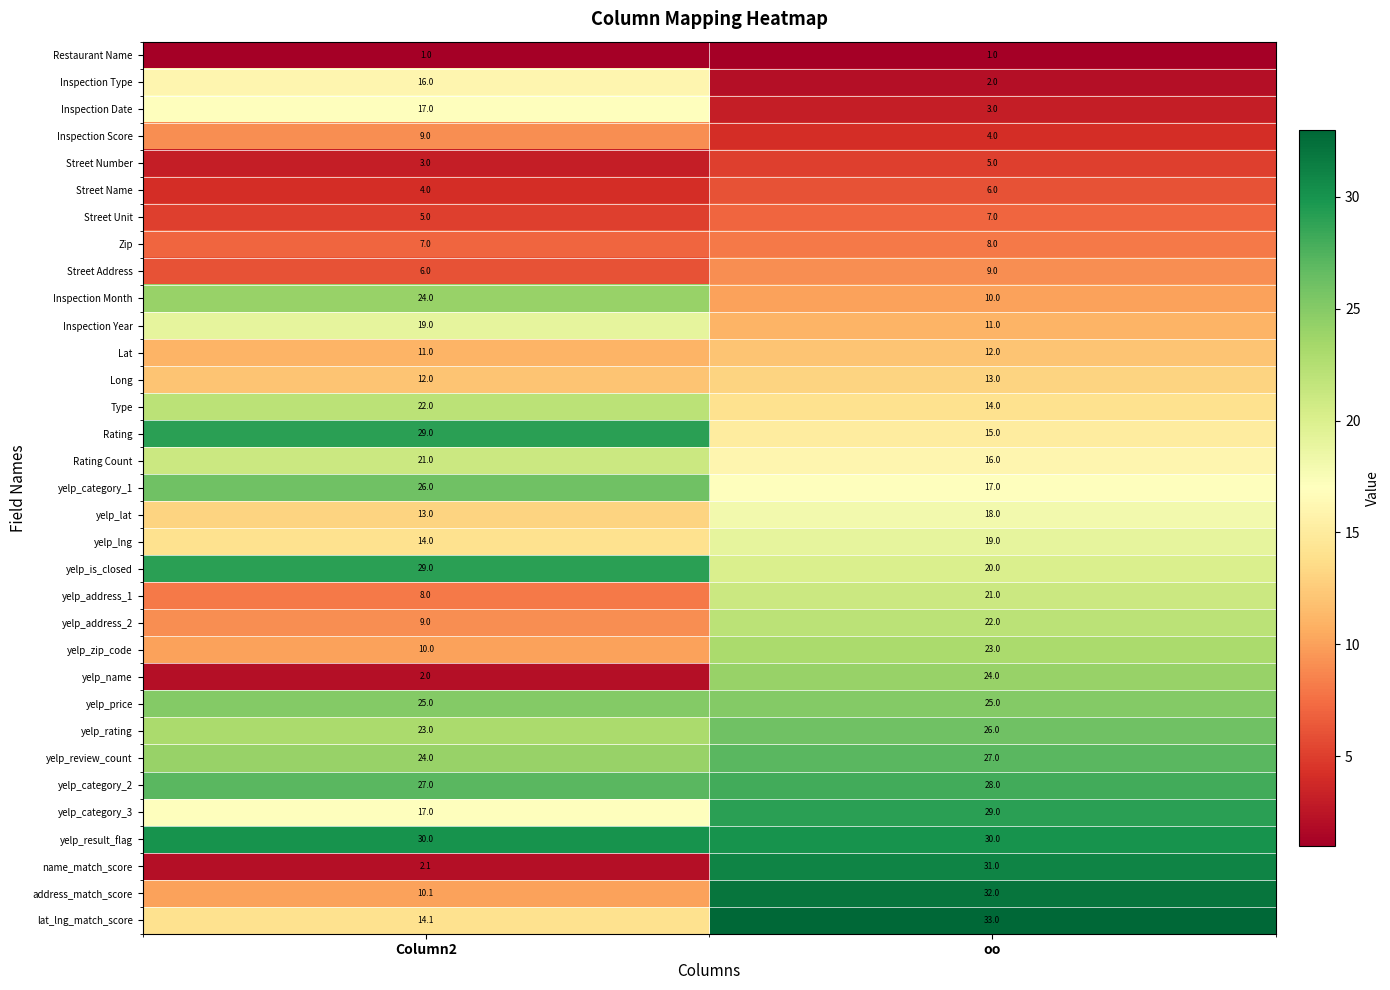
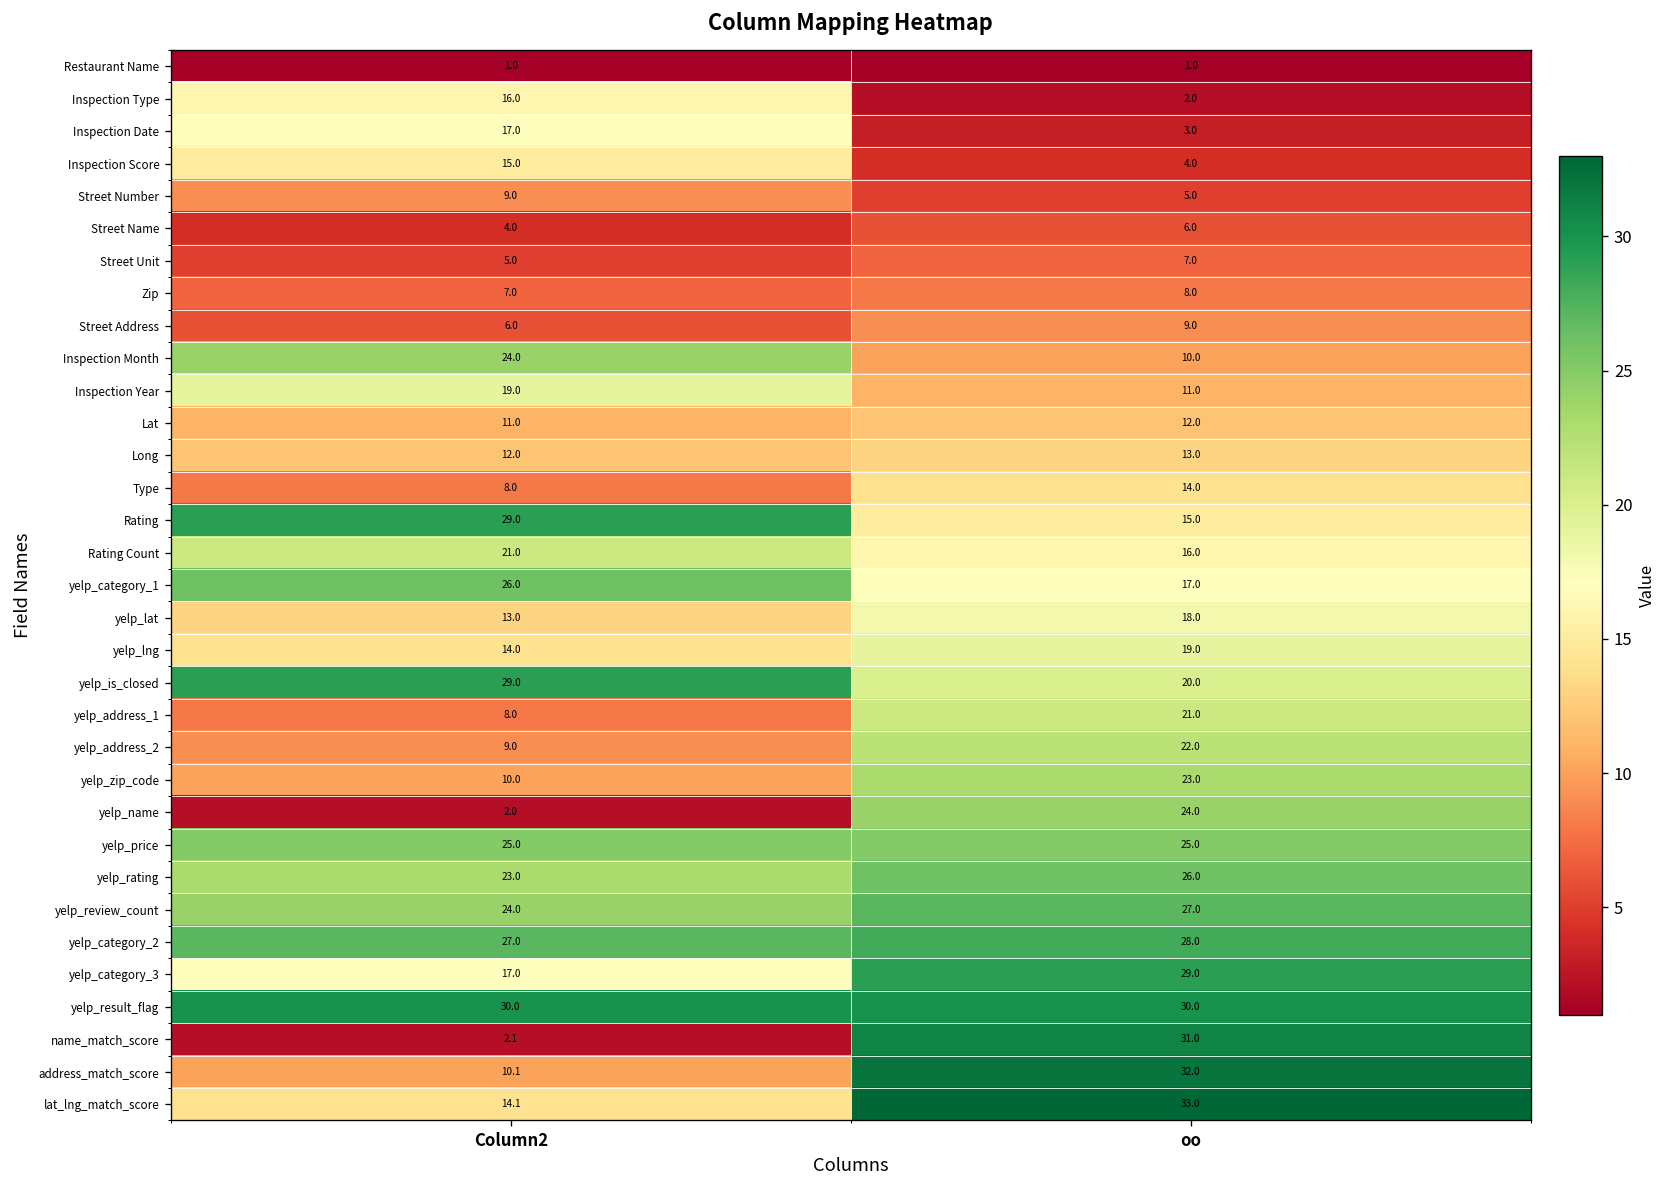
  {
    "Restaurant Name": {
      "Column2": 1.0,
      "oo": 1.0
    },
    "Inspection Type": {
      "Column2": 16.0,
      "oo": 2.0
    },
    "Inspection Date": {
      "Column2": 17.0,
      "oo": 3.0
    },
    "Inspection Score": {
-     "Column2": 9.0,
+     "Column2": 15.0,
      "oo": 4.0
    },
    "Street Number": {
-     "Column2": 3.0,
+     "Column2": 9.0,
      "oo": 5.0
    },
    "Street Name": {
      "Column2": 4.0,
      "oo": 6.0
    },
    "Street Unit": {
      "Column2": 5.0,
      "oo": 7.0
    },
    "Zip": {
      "Column2": 7.0,
      "oo": 8.0
    },
    "Street Address": {
      "Column2": 6.0,
      "oo": 9.0
    },
    "Inspection Month": {
      "Column2": 24.0,
      "oo": 10.0
    },
    "Inspection Year": {
      "Column2": 19.0,
      "oo": 11.0
    },
    "Lat": {
      "Column2": 11.0,
      "oo": 12.0
    },
    "Long": {
      "Column2": 12.0,
      "oo": 13.0
    },
    "Type": {
-     "Column2": 22.0,
+     "Column2": 8.0,
      "oo": 14.0
    },
    "Rating": {
      "Column2": 29.0,
      "oo": 15.0
    },
    "Rating Count": {
      "Column2": 21.0,
      "oo": 16.0
    },
    "yelp_category_1": {
      "Column2": 26.0,
      "oo": 17.0
    },
    "yelp_lat": {
      "Column2": 13.0,
      "oo": 18.0
    },
    "yelp_lng": {
      "Column2": 14.0,
      "oo": 19.0
    },
    "yelp_is_closed": {
      "Column2": 29.0,
      "oo": 20.0
    },
    "yelp_address_1": {
      "Column2": 8.0,
      "oo": 21.0
    },
    "yelp_address_2": {
      "Column2": 9.0,
      "oo": 22.0
    },
    "yelp_zip_code": {
      "Column2": 10.0,
      "oo": 23.0
    },
    "yelp_name": {
      "Column2": 2.0,
      "oo": 24.0
    },
    "yelp_price": {
      "Column2": 25.0,
      "oo": 25.0
    },
    "yelp_rating": {
      "Column2": 23.0,
      "oo": 26.0
    },
    "yelp_review_count": {
      "Column2": 24.0,
      "oo": 27.0
    },
    "yelp_category_2": {
      "Column2": 27.0,
      "oo": 28.0
    },
    "yelp_category_3": {
      "Column2": 17.0,
      "oo": 29.0
    },
    "yelp_result_flag": {
      "Column2": 30.0,
      "oo": 30.0
    },
    "name_match_score": {
      "Column2": 2.1,
      "oo": 31.0
    },
    "address_match_score": {
      "Column2": 10.1,
      "oo": 32.0
    },
    "lat_lng_match_score": {
      "Column2": 14.1,
      "oo": 33.0
    }
  }
